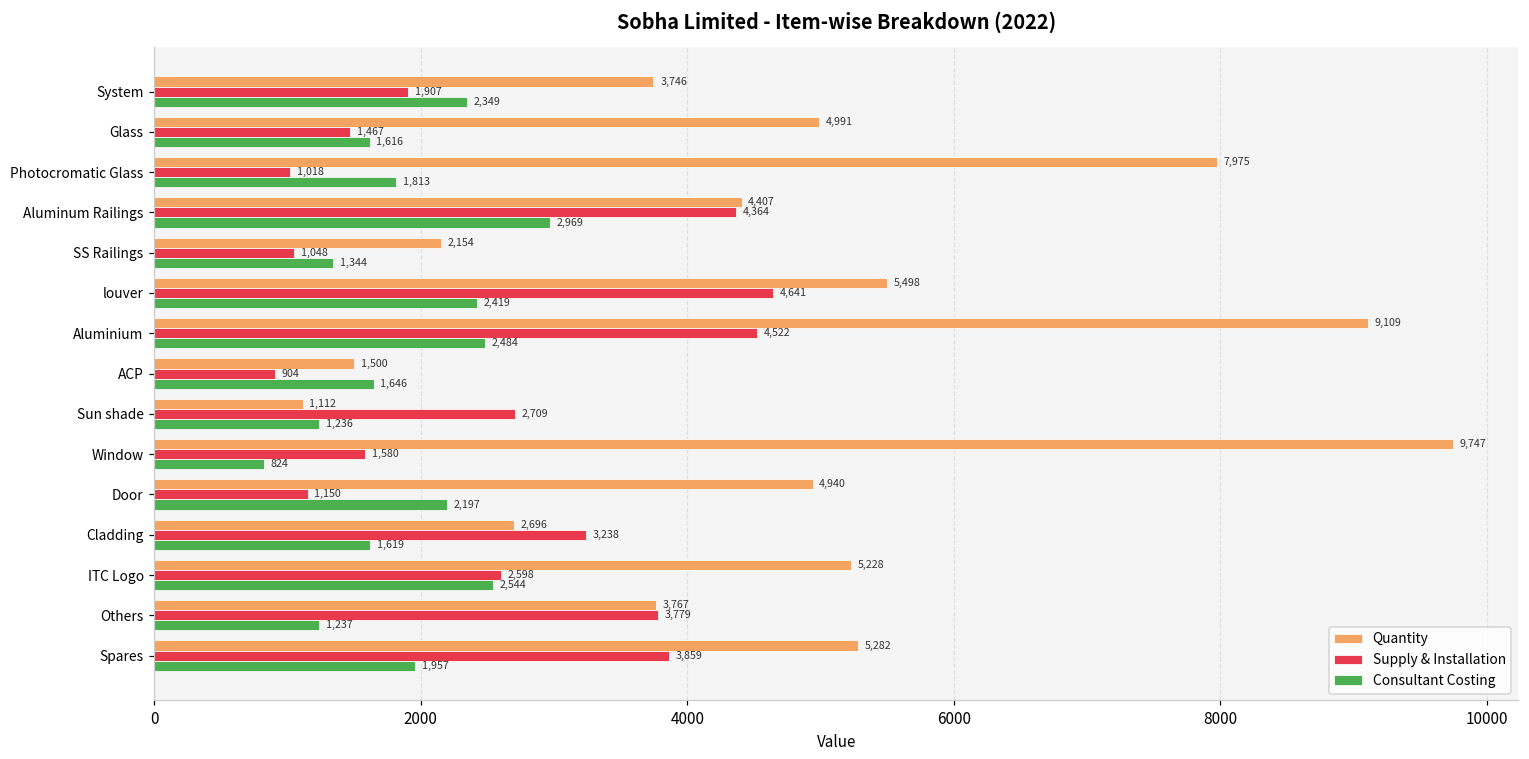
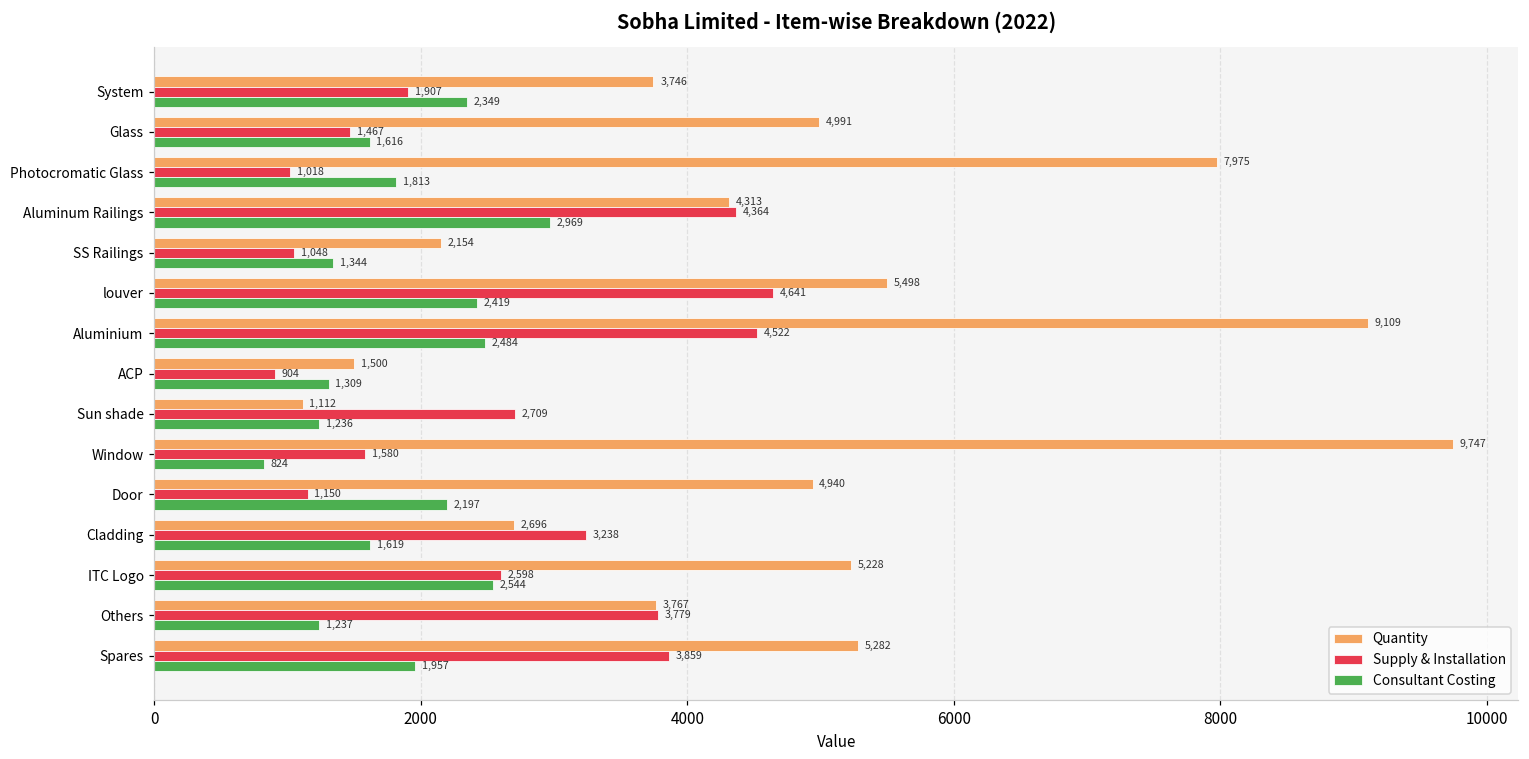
  {
    "Quantity": {
      "System": "3,746",
      "Glass": "4,991",
      "Photocromatic Glass": "7,975",
-     "Aluminum Railings": "4,407",
+     "Aluminum Railings": "4,313",
      "SS Railings": "2,154",
      "louver": "5,498",
      "Aluminium": "9,109",
      "ACP": "1,500",
      "Sun shade": "1,112",
      "Window": "9,747",
      "Door": "4,940",
      "Cladding": "2,696",
      "ITC Logo": "5,228",
      "Others": "3,767",
      "Spares": "5,282"
    },
    "Supply & Installation": {
      "System": "1,907",
      "Glass": "1,467",
      "Photocromatic Glass": "1,018",
      "Aluminum Railings": "4,364",
      "SS Railings": "1,048",
      "louver": "4,641",
      "Aluminium": "4,522",
      "ACP": "904",
      "Sun shade": "2,709",
      "Window": "1,580",
      "Door": "1,150",
      "Cladding": "3,238",
      "ITC Logo": "2,598",
      "Others": "3,779",
      "Spares": "3,859"
    },
    "Consultant Costing": {
      "System": "2,349",
      "Glass": "1,616",
      "Photocromatic Glass": "1,813",
      "Aluminum Railings": "2,969",
      "SS Railings": "1,344",
      "louver": "2,419",
      "Aluminium": "2,484",
-     "ACP": "1,646",
+     "ACP": "1,309",
      "Sun shade": "1,236",
      "Window": "824",
      "Door": "2,197",
      "Cladding": "1,619",
      "ITC Logo": "2,544",
      "Others": "1,237",
      "Spares": "1,957"
    }
  }
